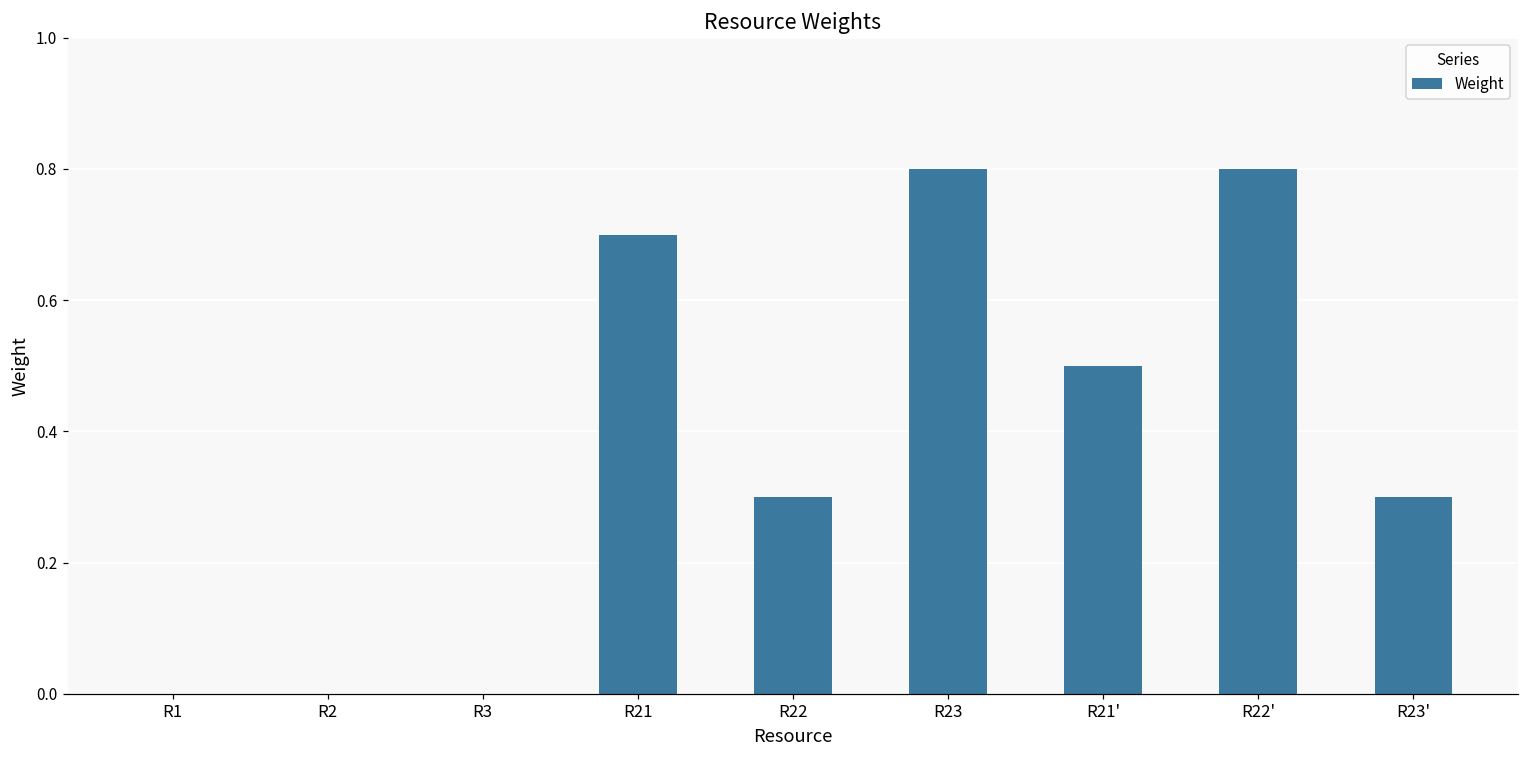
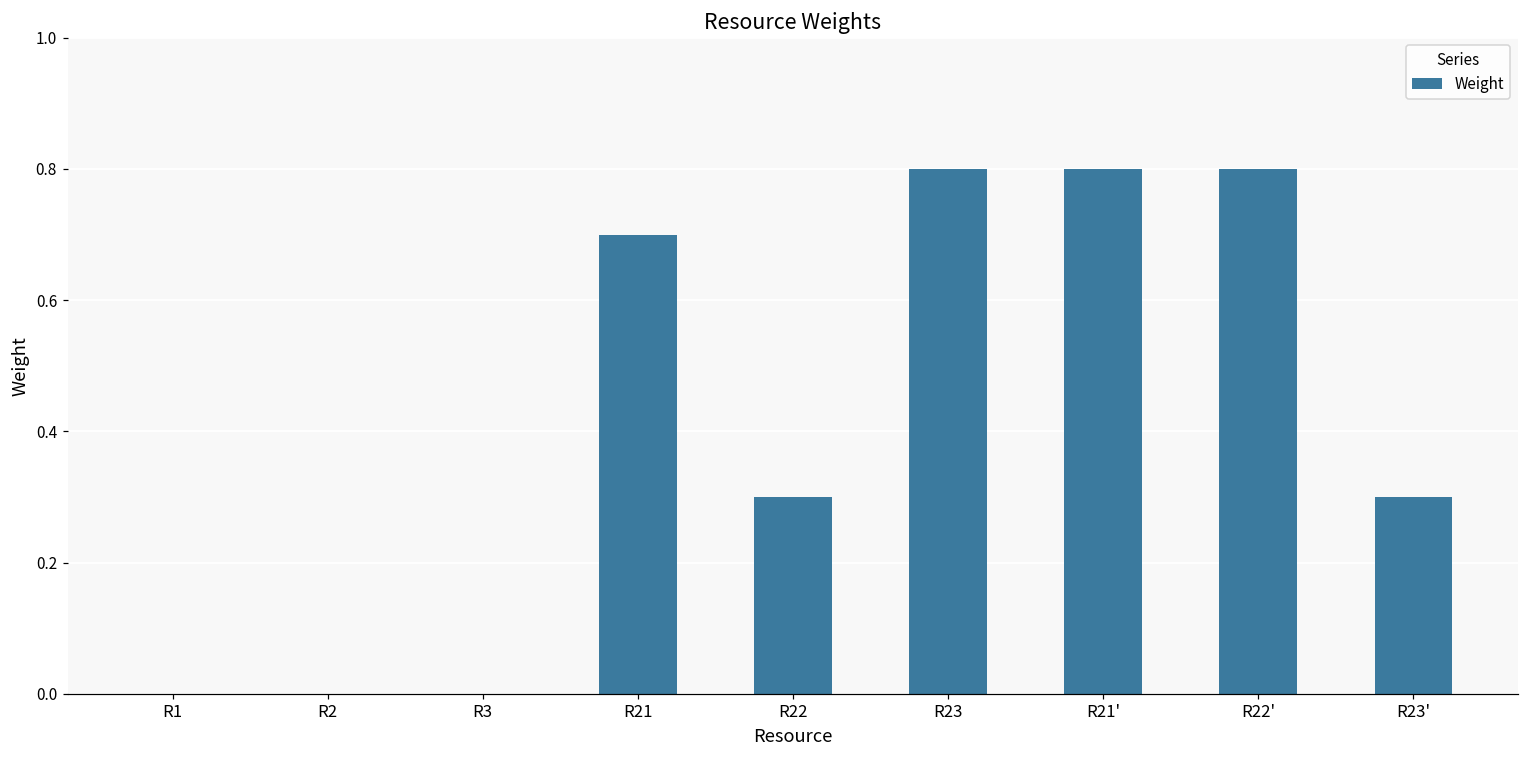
  {
    "R1": 0.0,
    "R2": 0.0,
    "R3": 0.0,
    "R21": 0.7,
    "R22": 0.3,
    "R23": 0.8,
-   "R21'": 0.5,
+   "R21'": 0.8,
    "R22'": 0.8,
    "R23'": 0.3
  }
